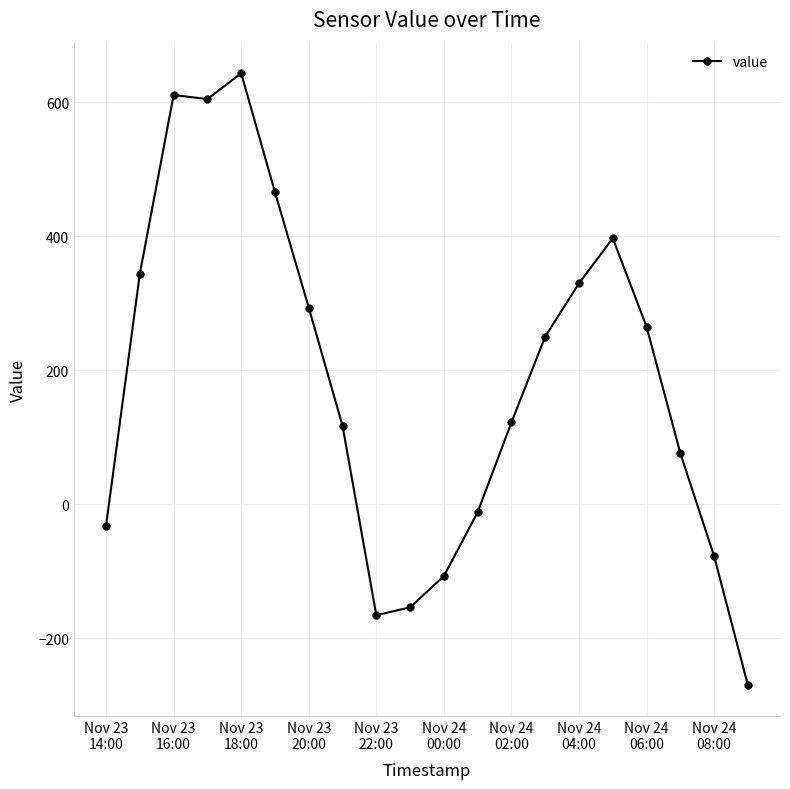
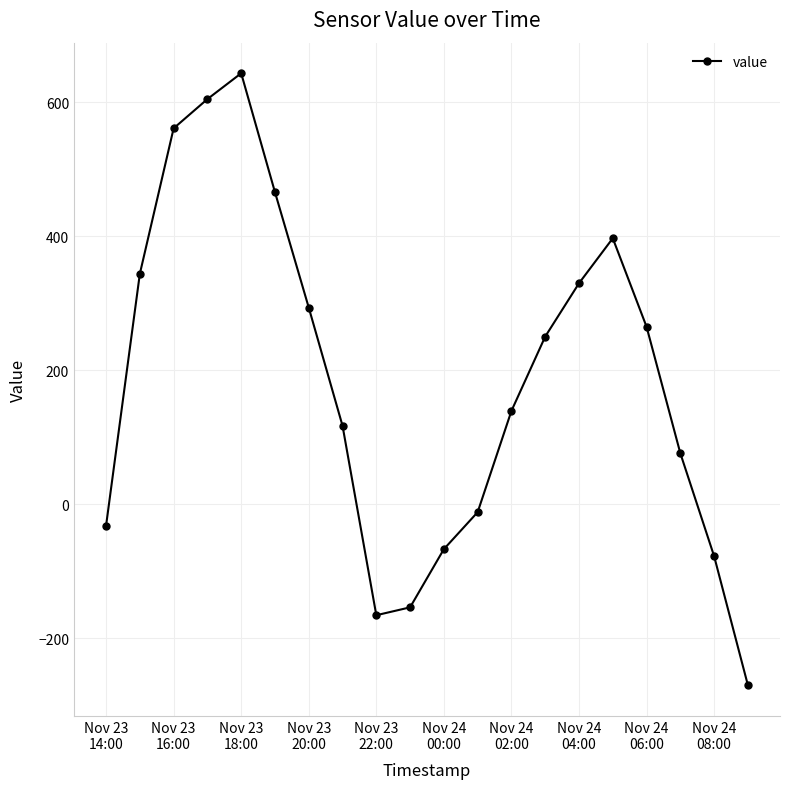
  {
    "Nov 23 14:00": -30,
-   "Nov 23 16:00": 610,
+   "Nov 23 16:00": 560,
    "Nov 23 18:00": 640,
    "Nov 23 20:00": 290,
    "Nov 23 22:00": -170,
-   "Nov 24 00:00": -110,
-   "Nov 24 02:00": 120,
+   "Nov 24 00:00": -70,
+   "Nov 24 02:00": 140,
    "Nov 24 04:00": 330,
    "Nov 24 06:00": 260,
    "Nov 24 08:00": -80
  }
